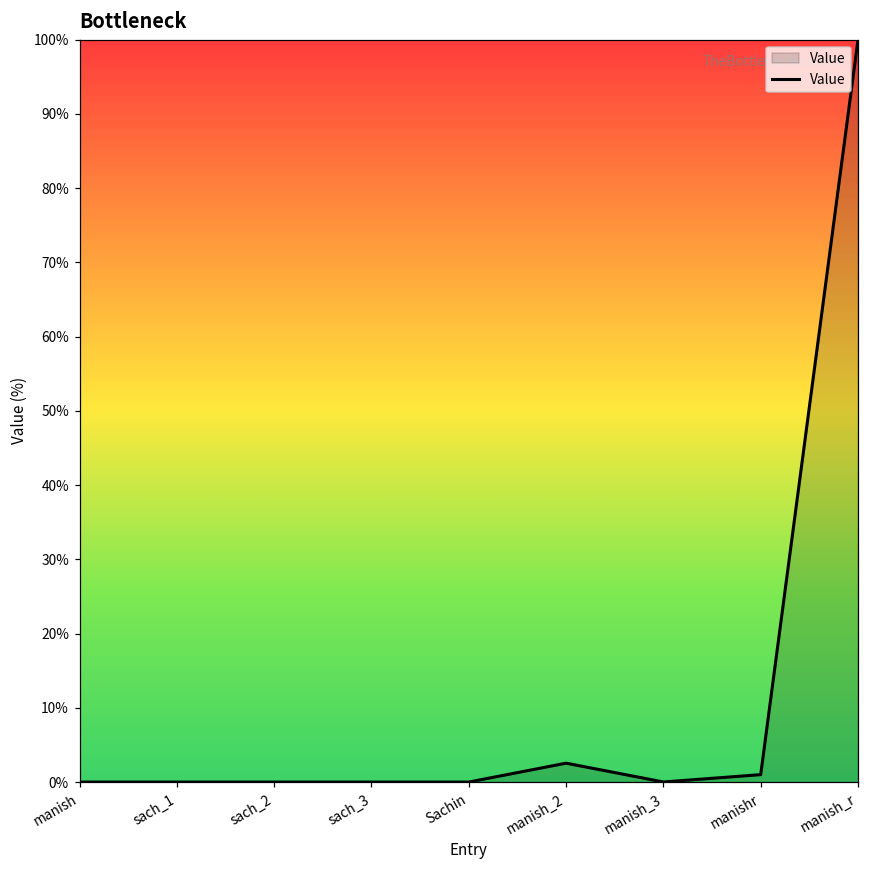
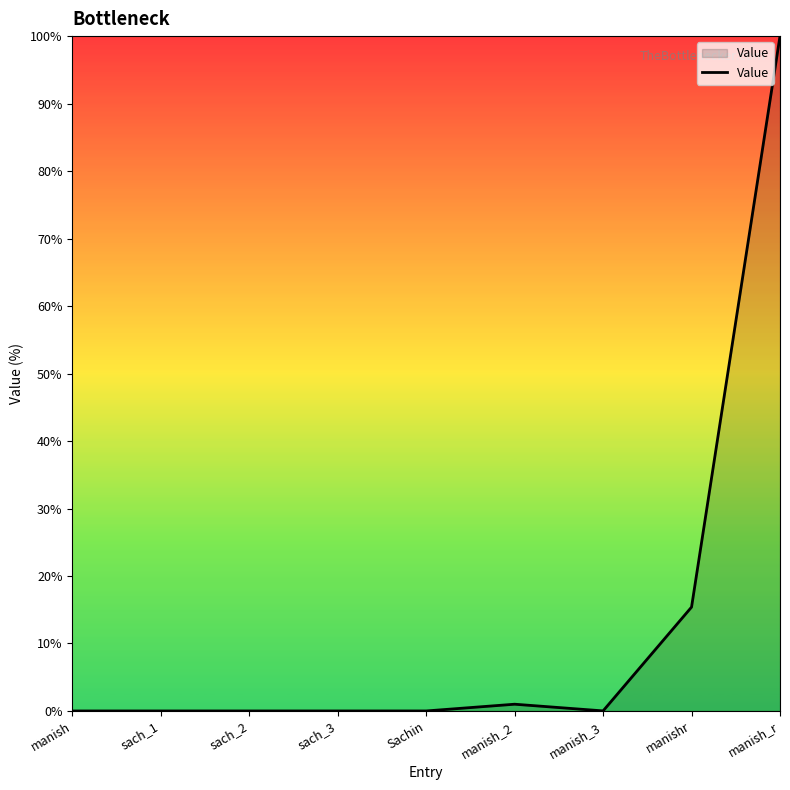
  {
    "manish": "0%",
    "sach_1": "0%",
    "sach_2": "0%",
    "sach_3": "0%",
    "Sachin": "0%",
-   "manish_2": "3%",
+   "manish_2": "1%",
    "manish_3": "0%",
-   "manishr": "1%",
+   "manishr": "15%",
    "manish_r": "100%"
  }
